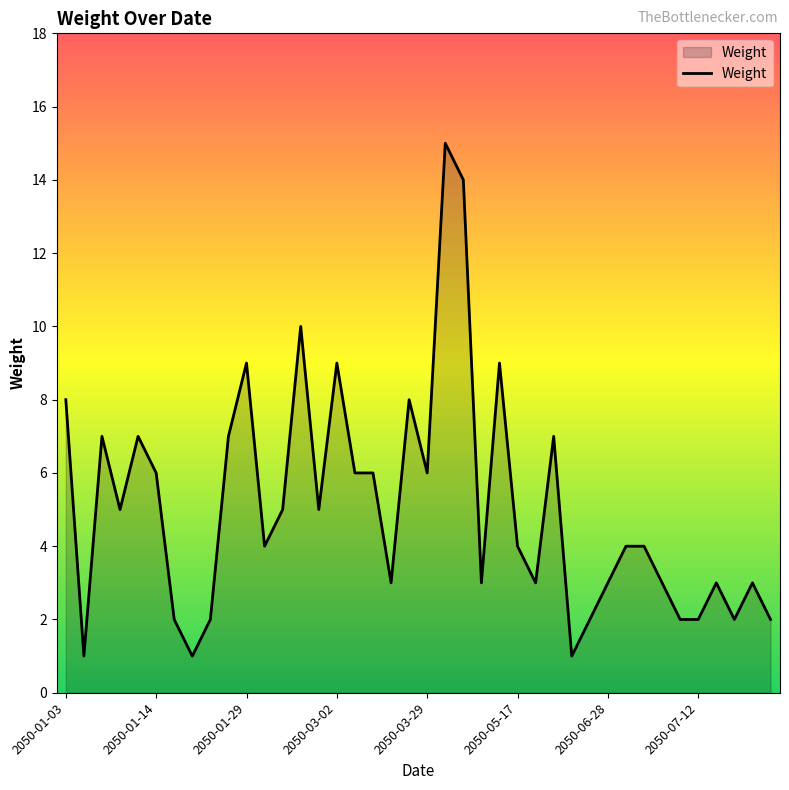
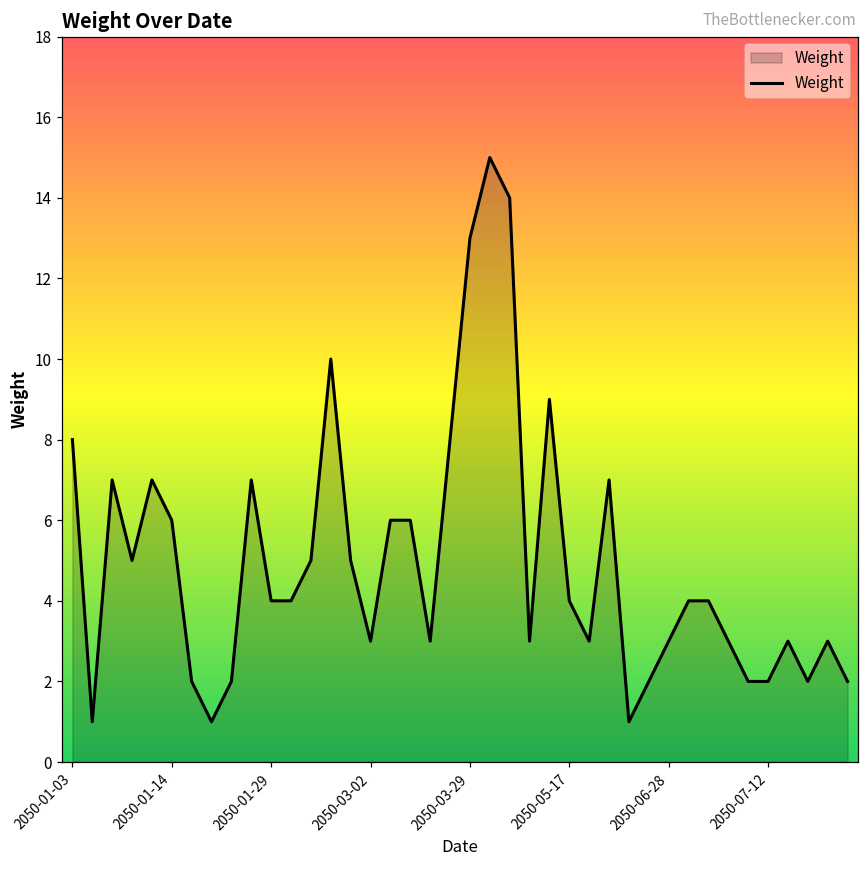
  {
    "2050-01-03": 8,
    "2050-01-14": 6,
-   "2050-01-29": 9,
-   "2050-03-02": 9,
-   "2050-03-29": 6,
+   "2050-01-29": 4,
+   "2050-03-02": 3,
+   "2050-03-29": 13,
    "2050-05-17": 4,
    "2050-06-28": 3,
    "2050-07-12": 2
  }
